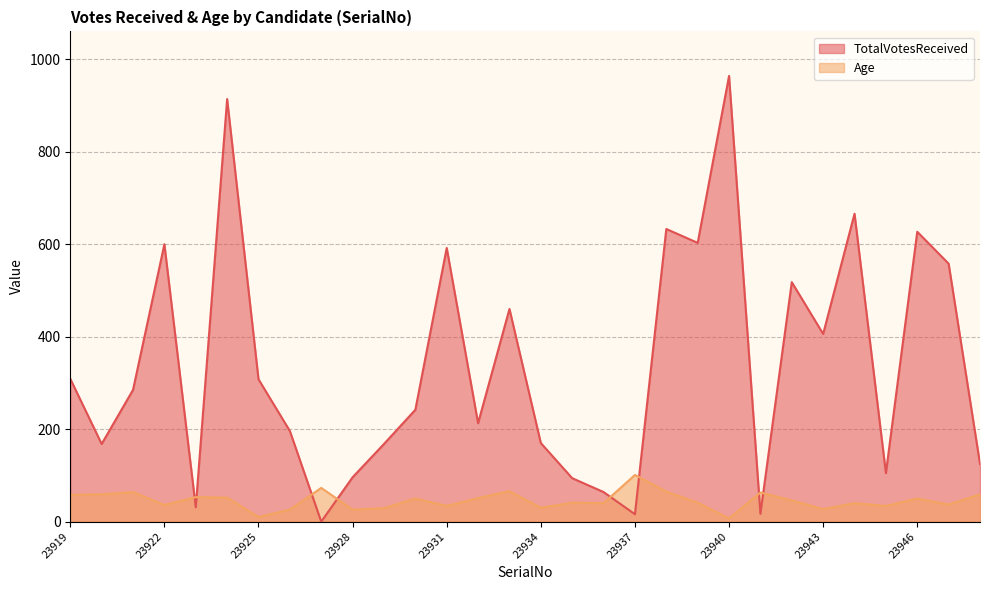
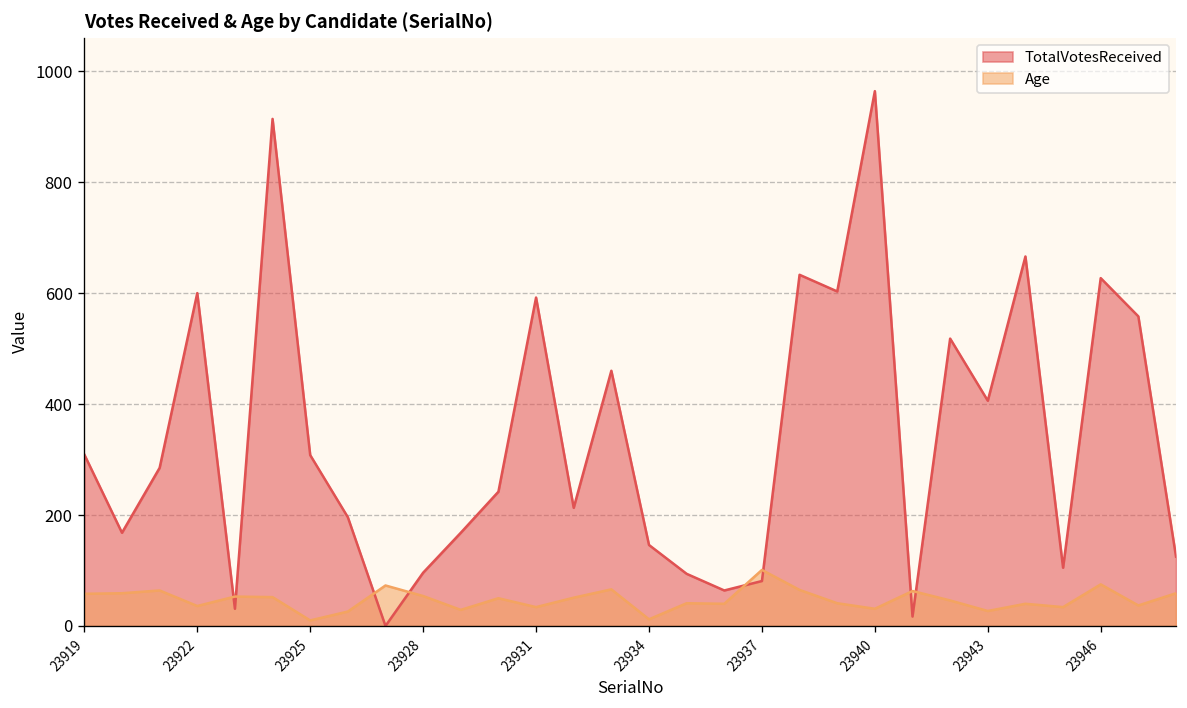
  {
    "TotalVotesReceived": {
      "23919": 310,
      "23922": 600,
      "23925": 310,
      "23928": 100,
      "23931": 590,
-     "23934": 170,
-     "23937": 20,
+     "23934": 150,
+     "23937": 80,
      "23940": 960,
      "23943": 410,
      "23946": 630
    },
    "Age": {
      "23919": 60,
      "23922": 40,
      "23925": 10,
-     "23928": 30,
+     "23928": 50,
      "23931": 30,
-     "23934": 30,
+     "23934": 10,
      "23937": 100,
-     "23940": 10,
+     "23940": 30,
      "23943": 30,
-     "23946": 50
+     "23946": 80
    }
  }
